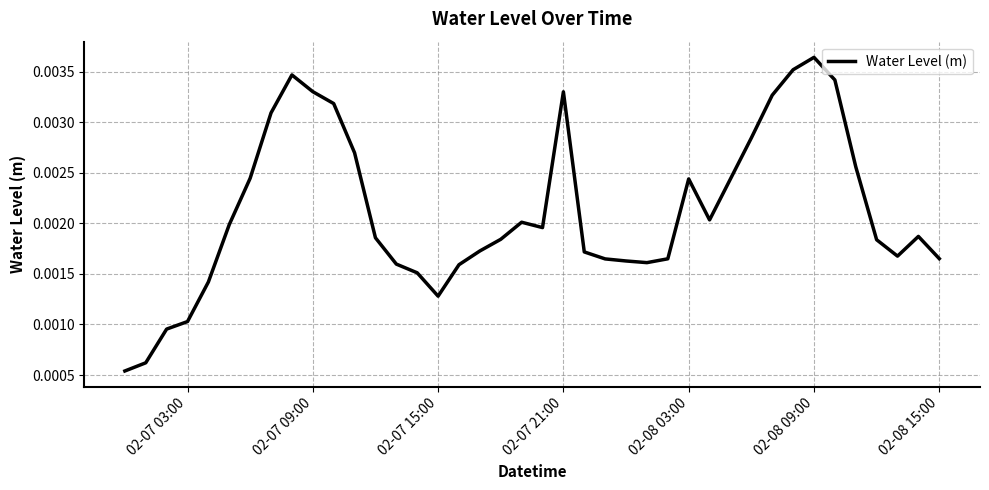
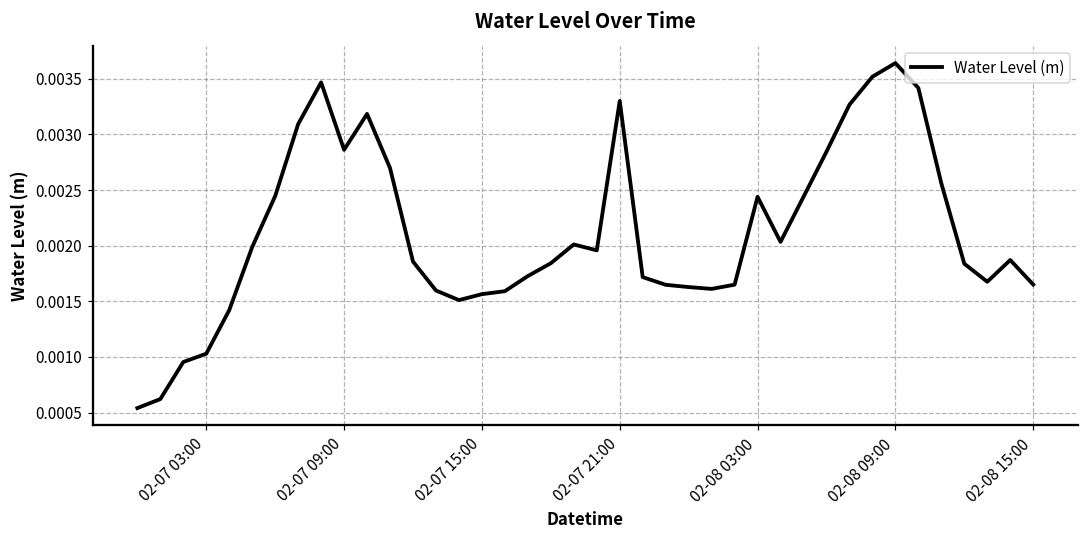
  {
    "02-07 03:00": 0.00103,
-   "02-07 09:00": 0.00330,
-   "02-07 15:00": 0.00128,
+   "02-07 09:00": 0.00286,
+   "02-07 15:00": 0.00156,
    "02-07 21:00": 0.00330,
    "02-08 03:00": 0.00244,
    "02-08 09:00": 0.00364,
    "02-08 15:00": 0.00165
  }
